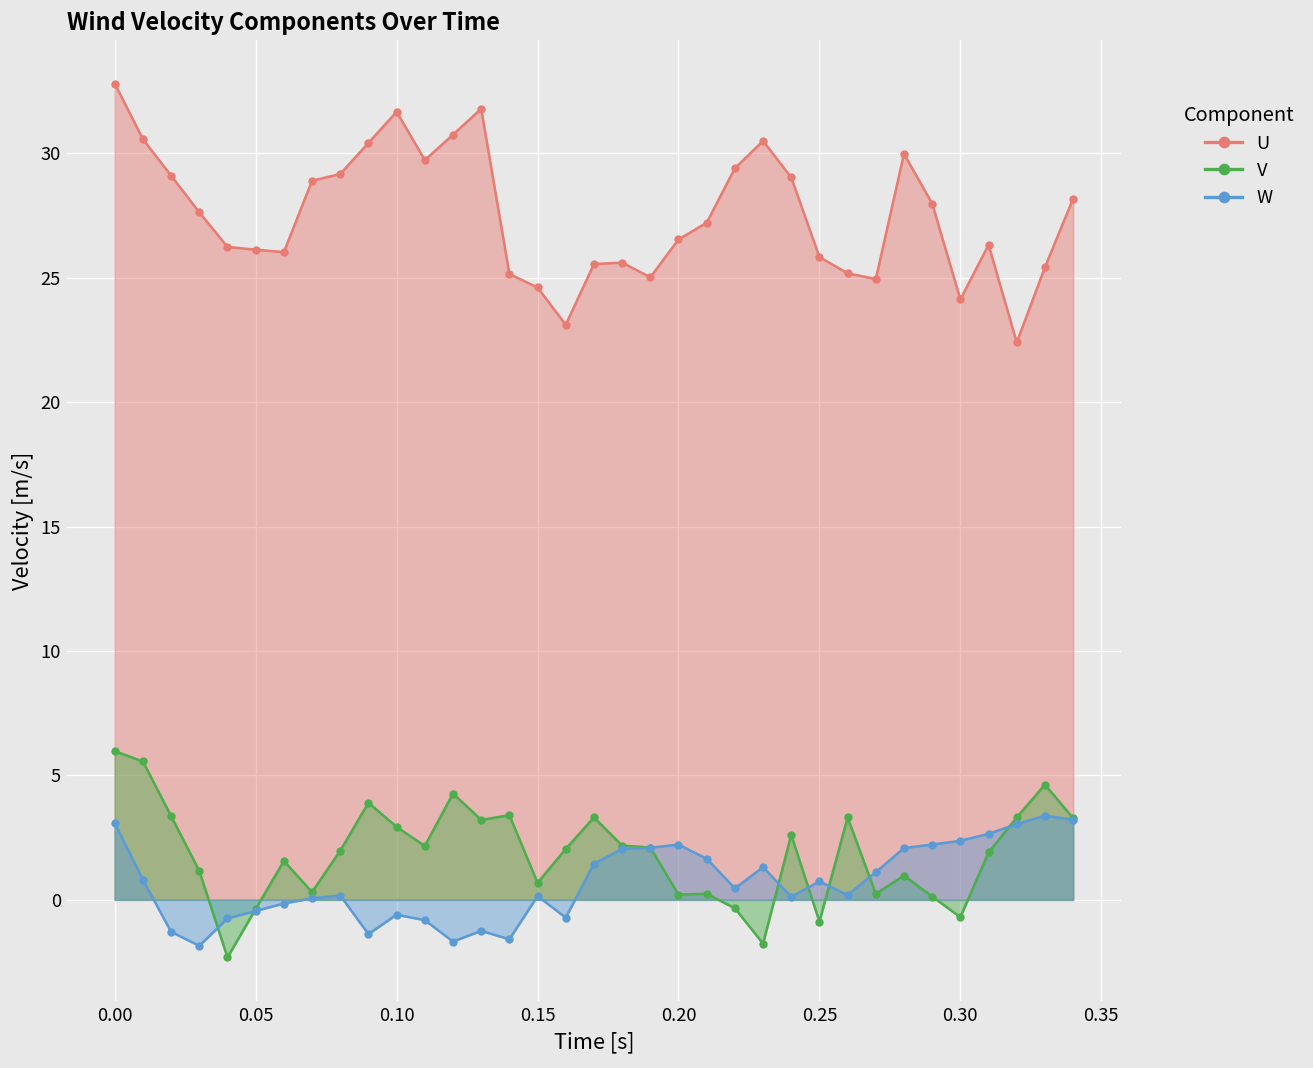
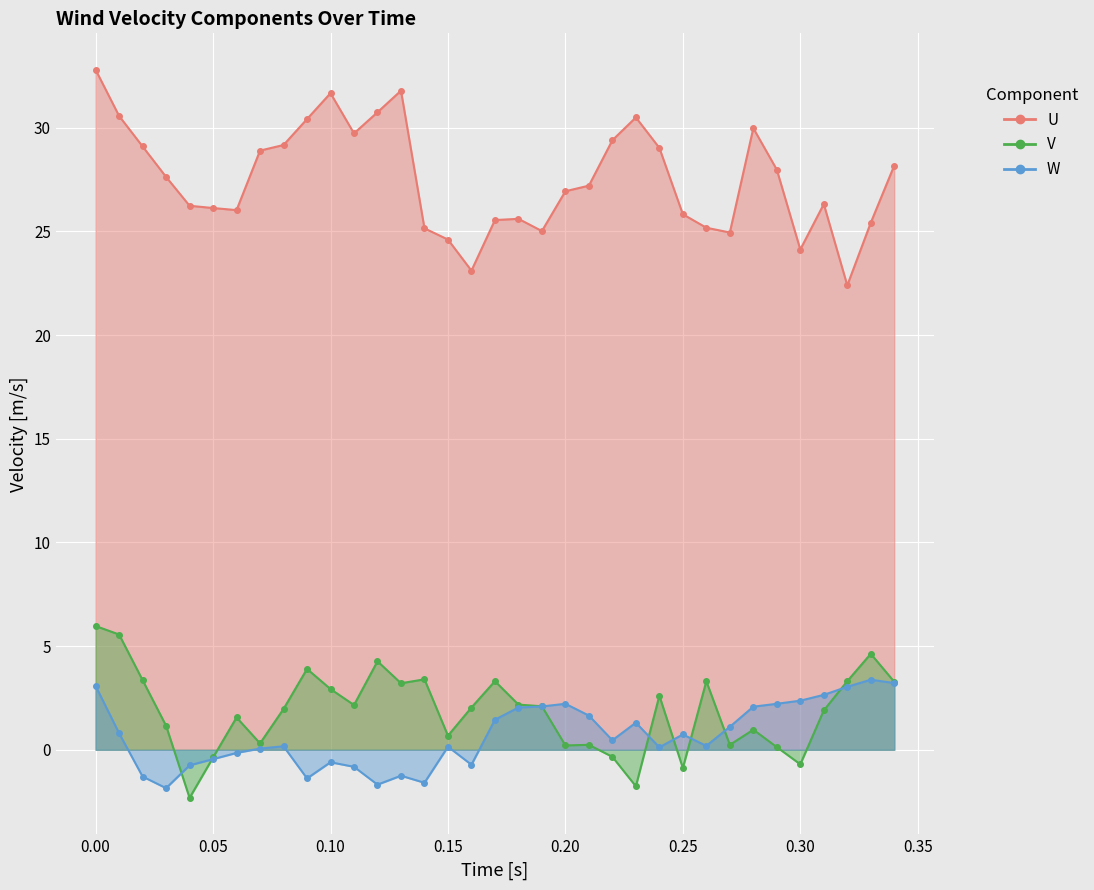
  {
    "U": {
      "0.00": 32.8,
      "0.05": 26.1,
      "0.10": 31.7,
      "0.15": 24.6,
-     "0.20": 26.5,
+     "0.20": 26.9,
      "0.25": 25.8,
      "0.30": 24.1
    }
  }
